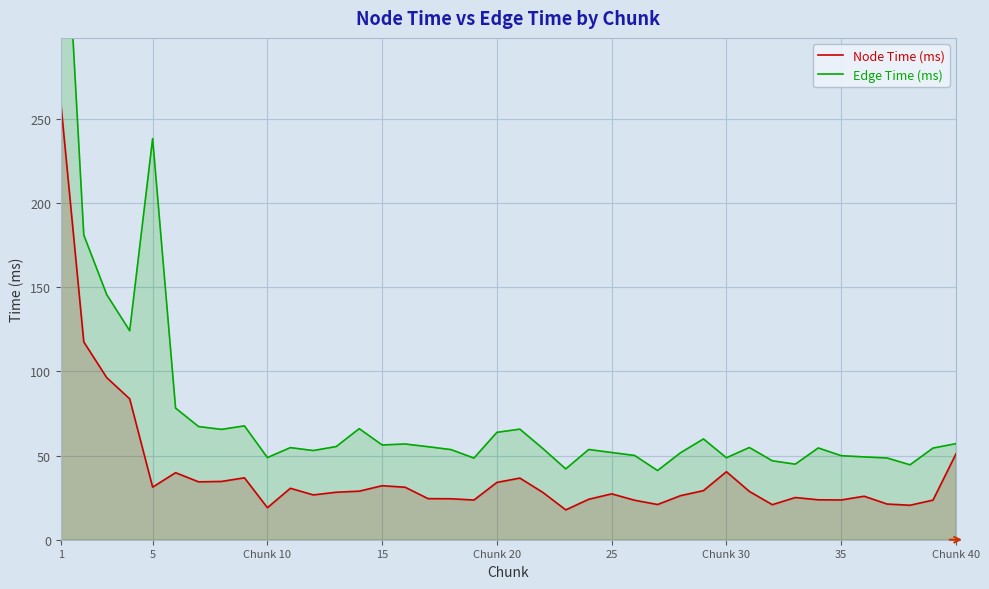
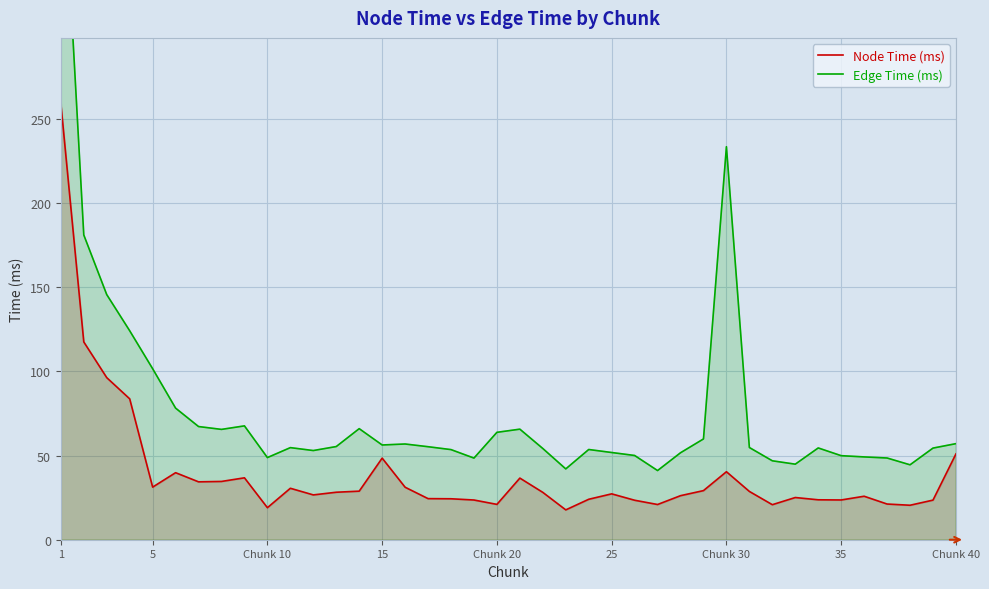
  {
    "Node Time (ms)": {
      "1": 259,
      "5": 31,
      "Chunk 10": 19,
-     "15": 32,
-     "Chunk 20": 34,
+     "15": 48,
+     "Chunk 20": 21,
      "25": 27,
      "Chunk 30": 40,
      "35": 24,
      "Chunk 40": 51
    },
    "Edge Time (ms)": {
-     "5": 238,
+     "5": 102,
      "Chunk 10": 49,
      "15": 56,
      "Chunk 20": 64,
      "25": 52,
-     "Chunk 30": 49,
+     "Chunk 30": 233,
      "35": 50,
      "Chunk 40": 57
    }
  }
